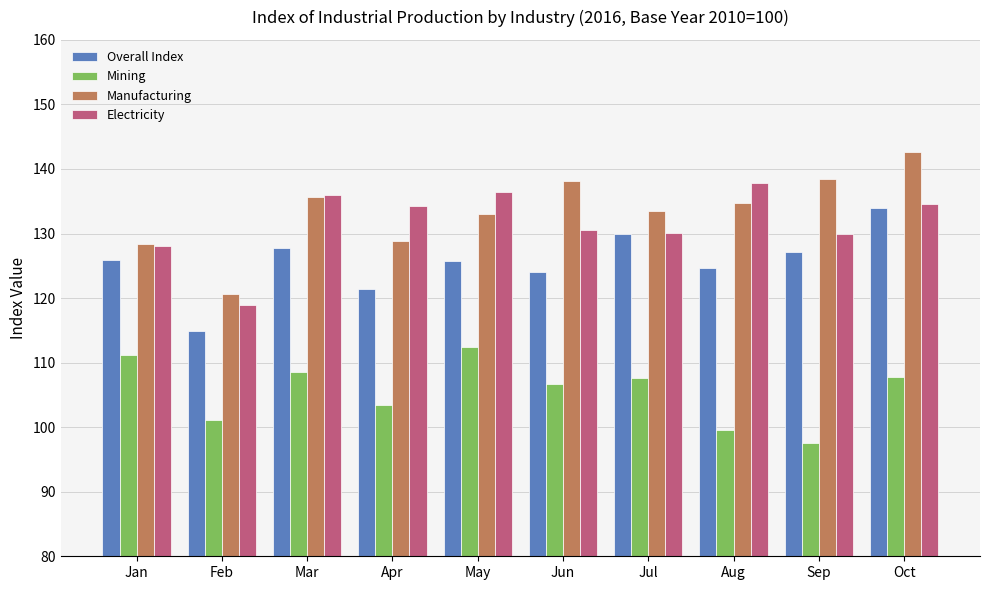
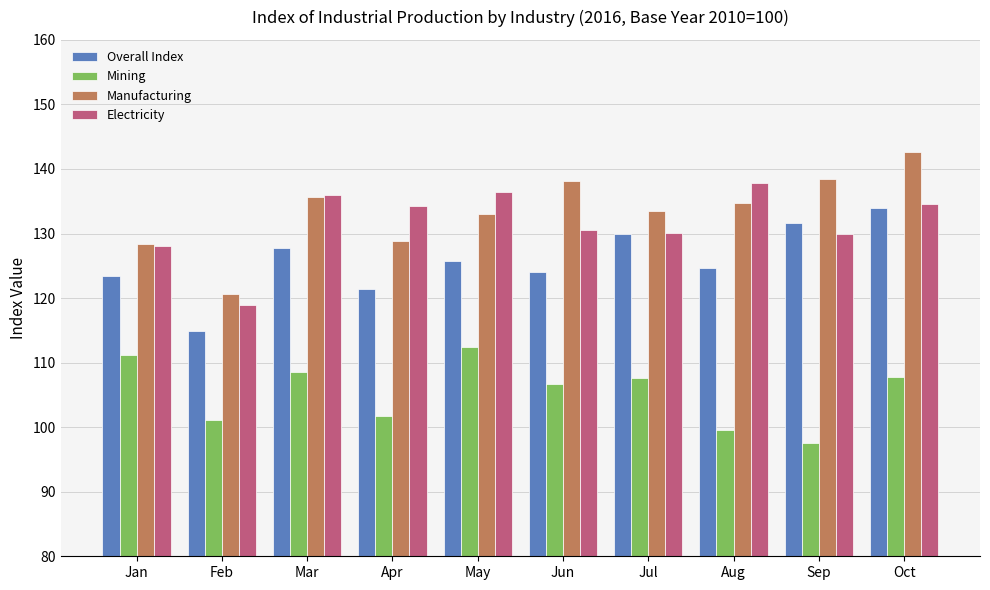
  {
    "Overall Index": {
-     "Jan": 126,
+     "Jan": 123,
      "Feb": 115,
      "Mar": 128,
      "Apr": 121,
      "May": 126,
      "Jun": 124,
      "Jul": 130,
      "Aug": 125,
-     "Sep": 127,
+     "Sep": 132,
      "Oct": 134
    },
    "Mining": {
      "Jan": 111,
      "Feb": 101,
      "Mar": 109,
-     "Apr": 104,
+     "Apr": 102,
      "May": 112,
      "Jun": 107,
      "Jul": 108,
      "Aug": 100,
      "Sep": 98,
      "Oct": 108
    }
  }
